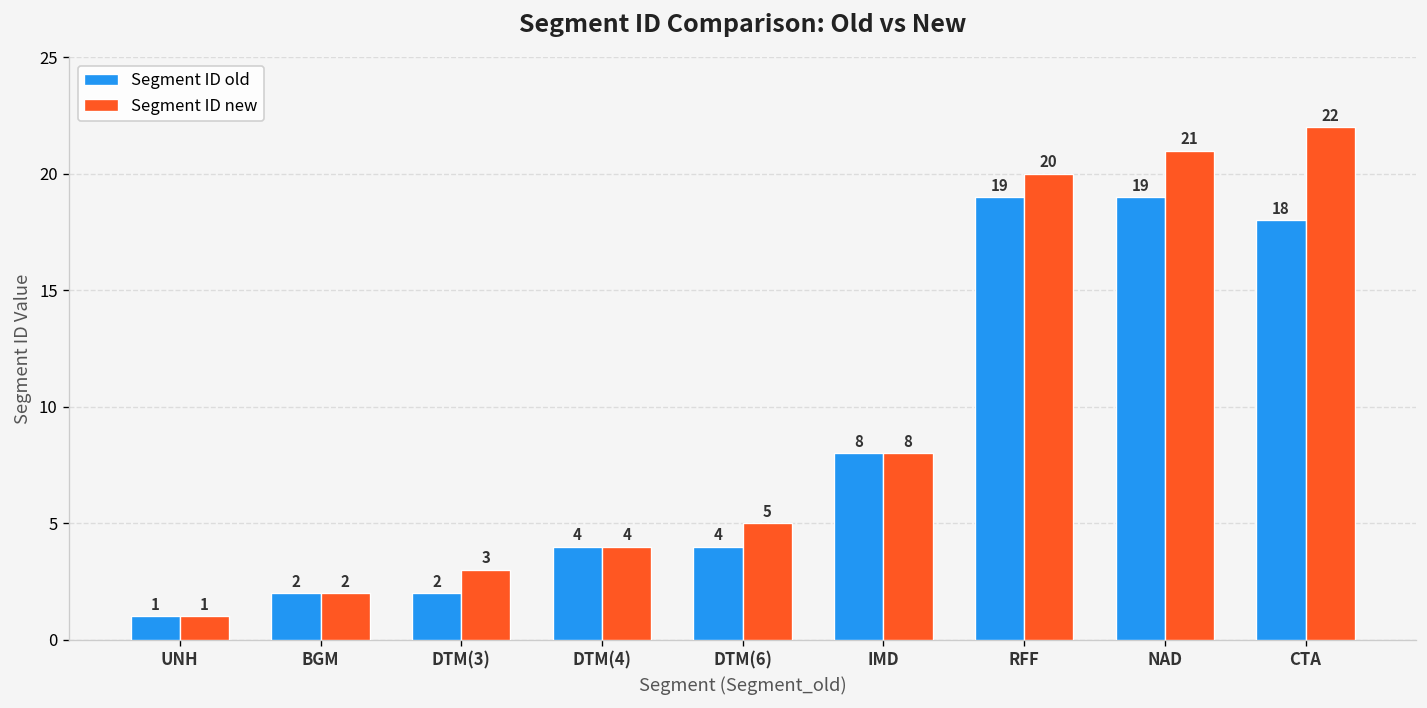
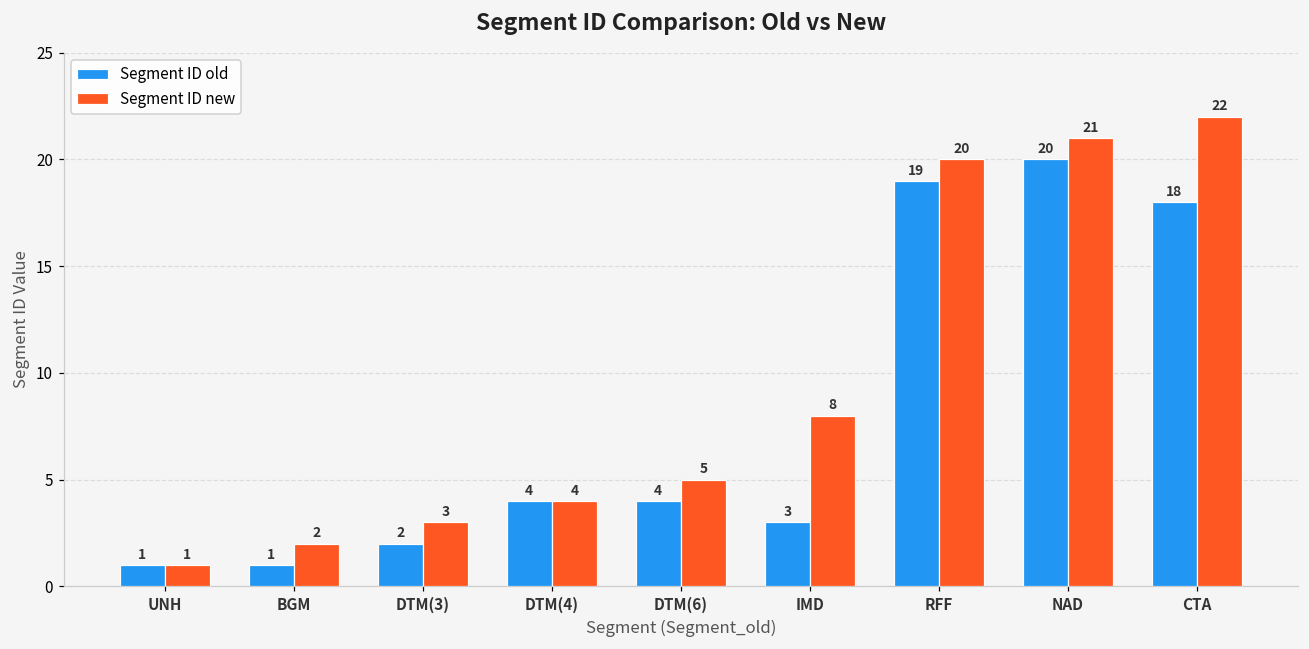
  {
    "Segment ID old": {
      "UNH": 1,
-     "BGM": 2,
+     "BGM": 1,
      "DTM(3)": 2,
      "DTM(4)": 4,
      "DTM(6)": 4,
-     "IMD": 8,
+     "IMD": 3,
      "RFF": 19,
-     "NAD": 19,
+     "NAD": 20,
      "CTA": 18
    },
    "Segment ID new": {
      "UNH": 1,
      "BGM": 2,
      "DTM(3)": 3,
      "DTM(4)": 4,
      "DTM(6)": 5,
      "IMD": 8,
      "RFF": 20,
      "NAD": 21,
      "CTA": 22
    }
  }
